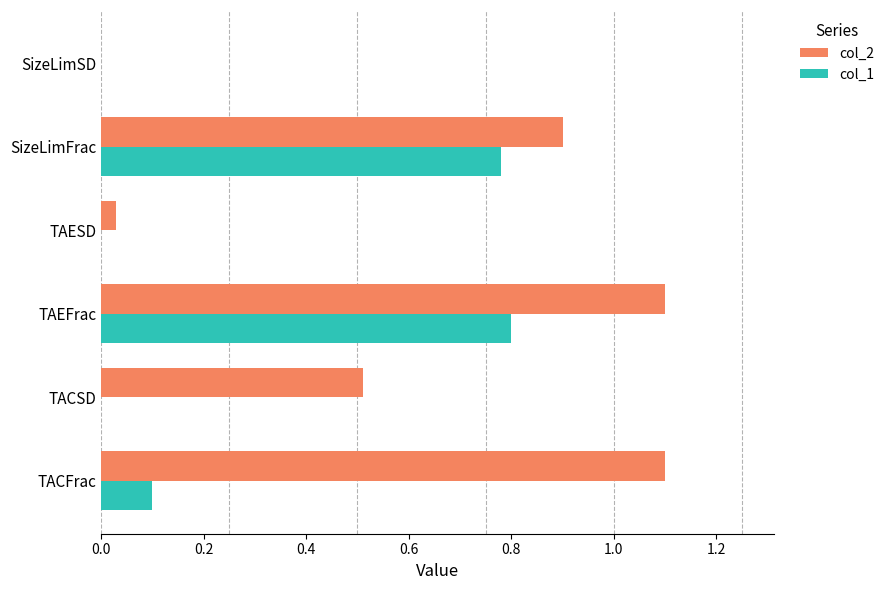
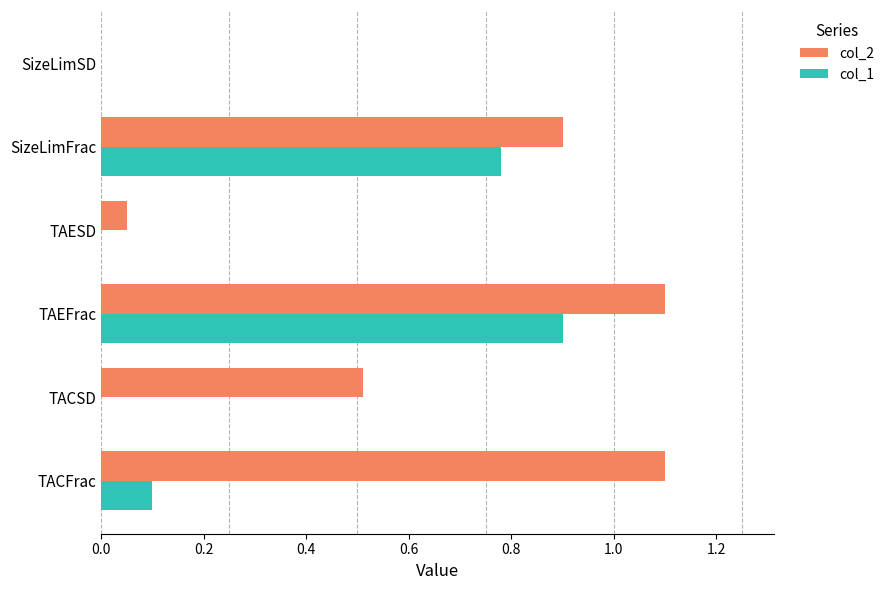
  {
    "col_2": {
      "SizeLimSD": 0.00,
      "SizeLimFrac": 0.90,
-     "TAESD": 0.03,
+     "TAESD": 0.05,
      "TAEFrac": 1.10,
      "TACSD": 0.51,
      "TACFrac": 1.10
    },
    "col_1": {
      "SizeLimSD": 0.0,
      "SizeLimFrac": 0.78,
      "TAESD": 0.0,
-     "TAEFrac": 0.8,
+     "TAEFrac": 0.9,
      "TACSD": 0.0,
      "TACFrac": 0.1
    }
  }
